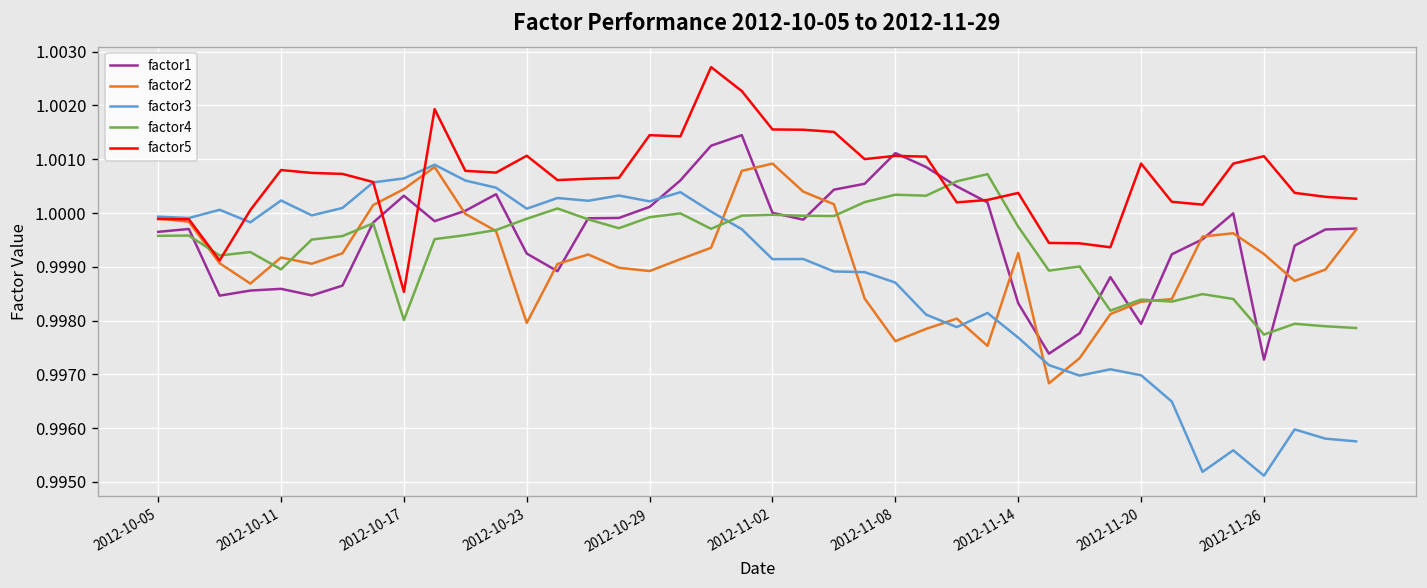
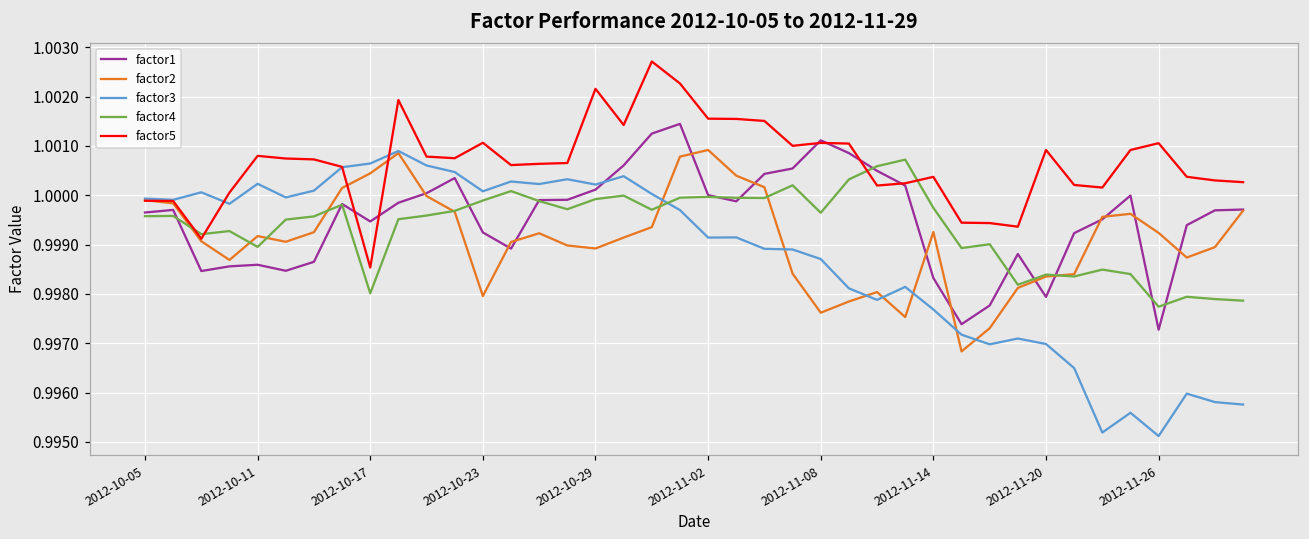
  {
    "factor1": {
      "2012-10-05": 0.9997,
      "2012-10-11": 0.9986,
-     "2012-10-17": 1.0003,
+     "2012-10-17": 0.9995,
      "2012-10-23": 0.9992,
      "2012-10-29": 1.0001,
      "2012-11-14": 0.9983,
      "2012-11-20": 0.9979,
      "2012-11-26": 0.9973
    },
    "factor2": {
      "2012-10-11": 0.9992,
      "2012-10-17": 1.0004,
      "2012-10-23": 0.9980,
      "2012-10-29": 0.9989,
      "2012-11-02": 1.0009,
      "2012-11-08": 0.9976,
      "2012-11-14": 0.9993,
      "2012-11-26": 0.9992
    },
    "factor3": {
      "2012-10-11": 1.0002,
      "2012-10-17": 1.0006,
      "2012-10-23": 1.0001,
      "2012-10-29": 1.0002,
      "2012-11-02": 0.9991,
      "2012-11-08": 0.9987,
      "2012-11-14": 0.9977,
      "2012-11-20": 0.9970,
      "2012-11-26": 0.9951
    },
    "factor4": {
      "2012-10-05": 0.9996,
      "2012-10-11": 0.9990,
      "2012-10-17": 0.9980,
      "2012-10-23": 0.9999,
      "2012-10-29": 0.9999,
-     "2012-11-08": 1.0003,
+     "2012-11-08": 0.9996,
      "2012-11-14": 0.9997,
      "2012-11-26": 0.9977
    },
    "factor5": {
      "2012-10-11": 1.0008,
      "2012-10-17": 0.9985,
      "2012-10-23": 1.0011,
-     "2012-10-29": 1.0014,
+     "2012-10-29": 1.0022,
      "2012-11-02": 1.0016,
      "2012-11-14": 1.0004,
      "2012-11-20": 1.0009,
      "2012-11-26": 1.0011
    }
  }
